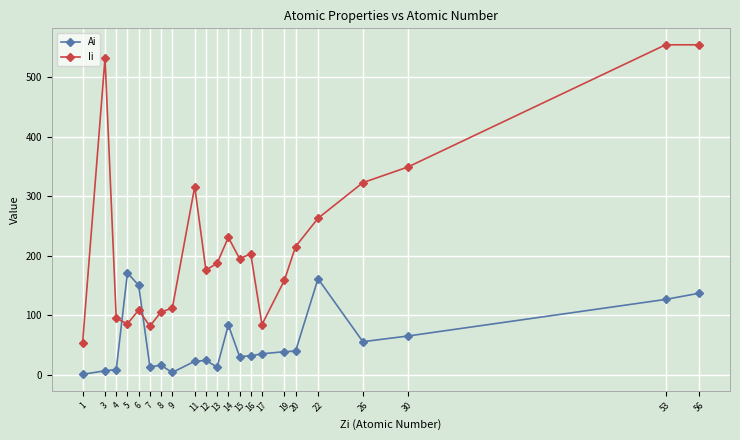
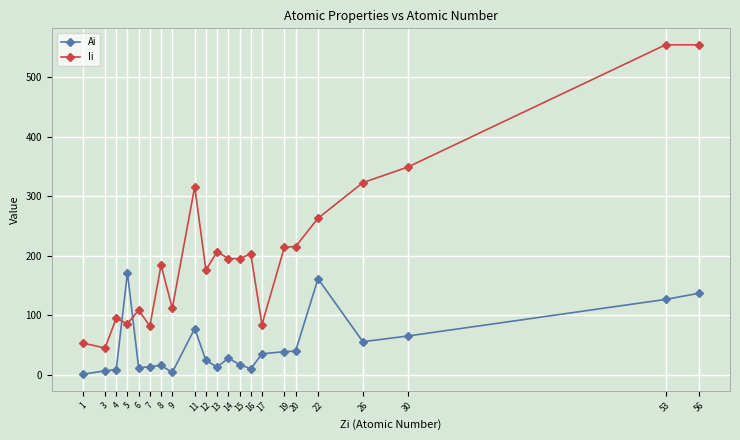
  {
    "Ai": {
      "1": 0,
      "3": 10,
      "4": 10,
      "5": 170,
-     "6": 150,
+     "6": 10,
      "7": 10,
      "8": 20,
      "9": 0,
-     "11": 20,
+     "11": 80,
      "12": 20,
      "13": 10,
-     "14": 80,
-     "15": 30,
-     "16": 30,
+     "14": 30,
+     "15": 20,
+     "16": 10,
      "17": 40,
      "19": 40,
      "20": 40,
      "22": 160,
      "26": 60,
      "30": 70,
      "53": 130,
      "56": 140
    },
    "Ii": {
      "1": 50,
-     "3": 530,
+     "3": 50,
      "4": 100,
      "5": 90,
      "6": 110,
      "7": 80,
-     "8": 110,
+     "8": 180,
      "9": 110,
      "11": 320,
      "12": 180,
-     "13": 190,
-     "14": 230,
+     "13": 210,
+     "14": 200,
      "15": 200,
      "16": 200,
      "17": 80,
-     "19": 160,
+     "19": 210,
      "20": 220,
      "22": 260,
      "26": 320,
      "30": 350,
      "53": 550,
      "56": 550
    }
  }
